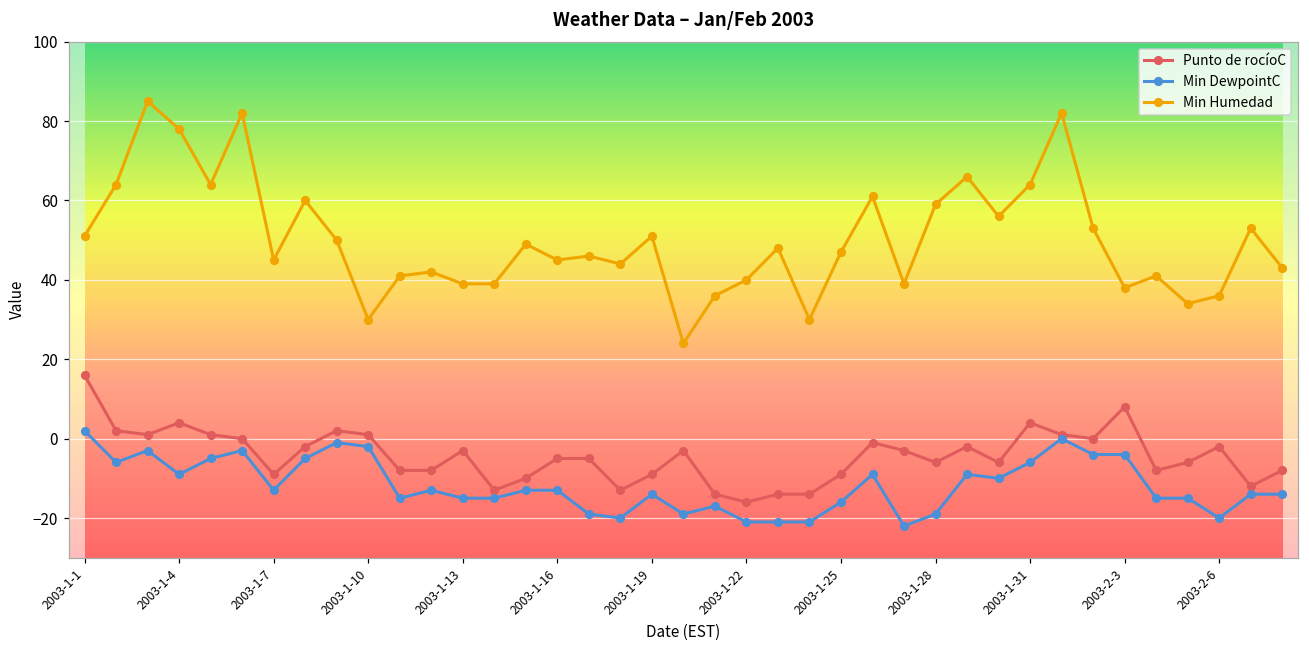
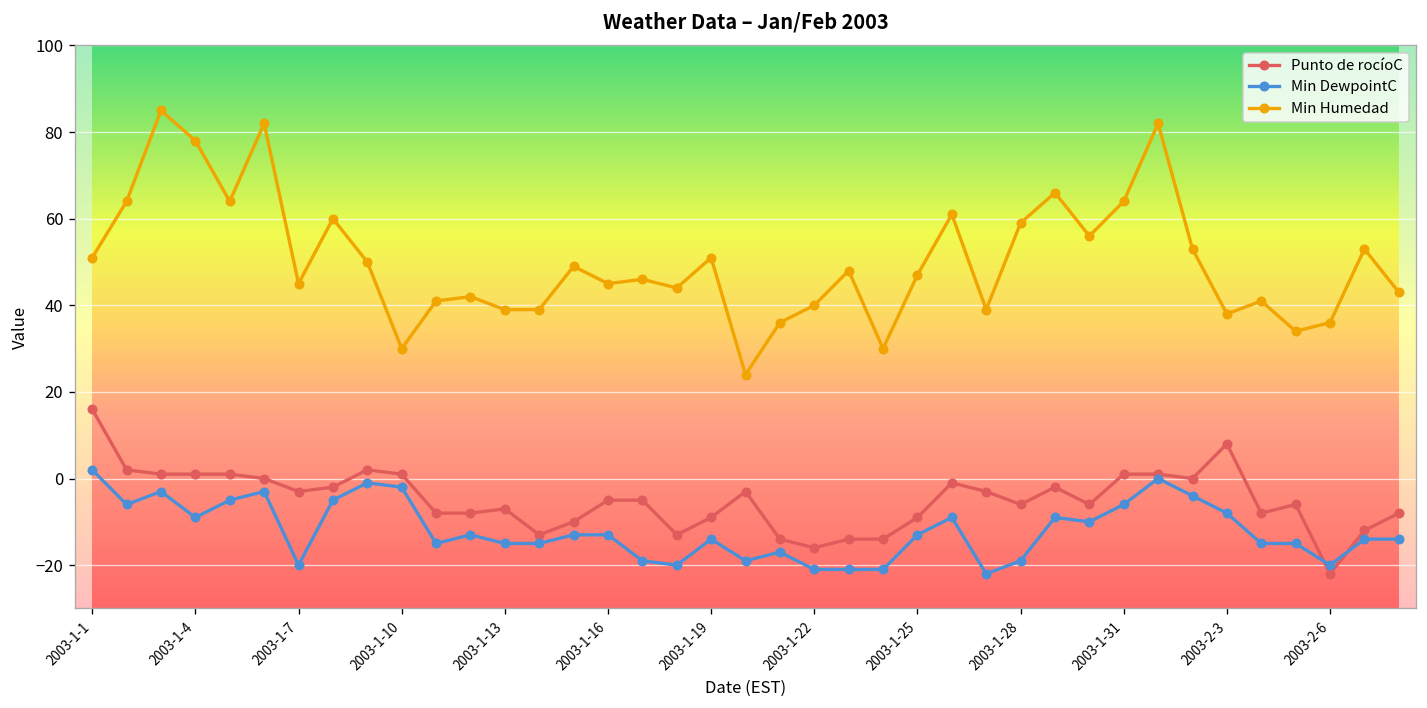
  {
    "Punto de rocíoC": {
      "2003-1-1": 16,
-     "2003-1-4": 4,
-     "2003-1-7": -9,
+     "2003-1-4": 1,
+     "2003-1-7": -3,
      "2003-1-10": 1,
-     "2003-1-13": -3,
+     "2003-1-13": -7,
      "2003-1-16": -5,
      "2003-1-19": -9,
      "2003-1-22": -16,
      "2003-1-25": -9,
      "2003-1-28": -6,
-     "2003-1-31": 4,
+     "2003-1-31": 1,
      "2003-2-3": 8,
-     "2003-2-6": -2
+     "2003-2-6": -22
    },
    "Min DewpointC": {
      "2003-1-1": 2,
      "2003-1-4": -9,
-     "2003-1-7": -13,
+     "2003-1-7": -20,
      "2003-1-10": -2,
      "2003-1-13": -15,
      "2003-1-16": -13,
      "2003-1-19": -14,
      "2003-1-22": -21,
-     "2003-1-25": -16,
+     "2003-1-25": -13,
      "2003-1-28": -19,
      "2003-1-31": -6,
-     "2003-2-3": -4,
+     "2003-2-3": -8,
      "2003-2-6": -20
    },
    "Min Humedad": {
      "2003-1-1": 51,
      "2003-1-4": 78,
      "2003-1-7": 45,
      "2003-1-10": 30,
      "2003-1-13": 39,
      "2003-1-16": 45,
      "2003-1-19": 51,
      "2003-1-22": 40,
      "2003-1-25": 47,
      "2003-1-28": 59,
      "2003-1-31": 64,
      "2003-2-3": 38,
      "2003-2-6": 36
    }
  }
